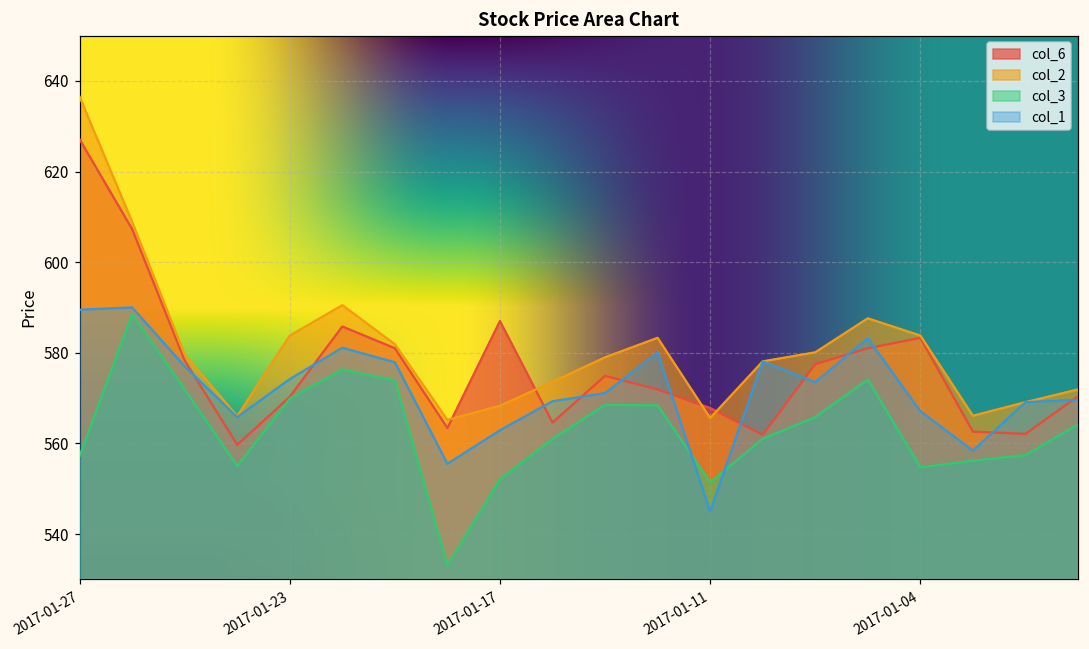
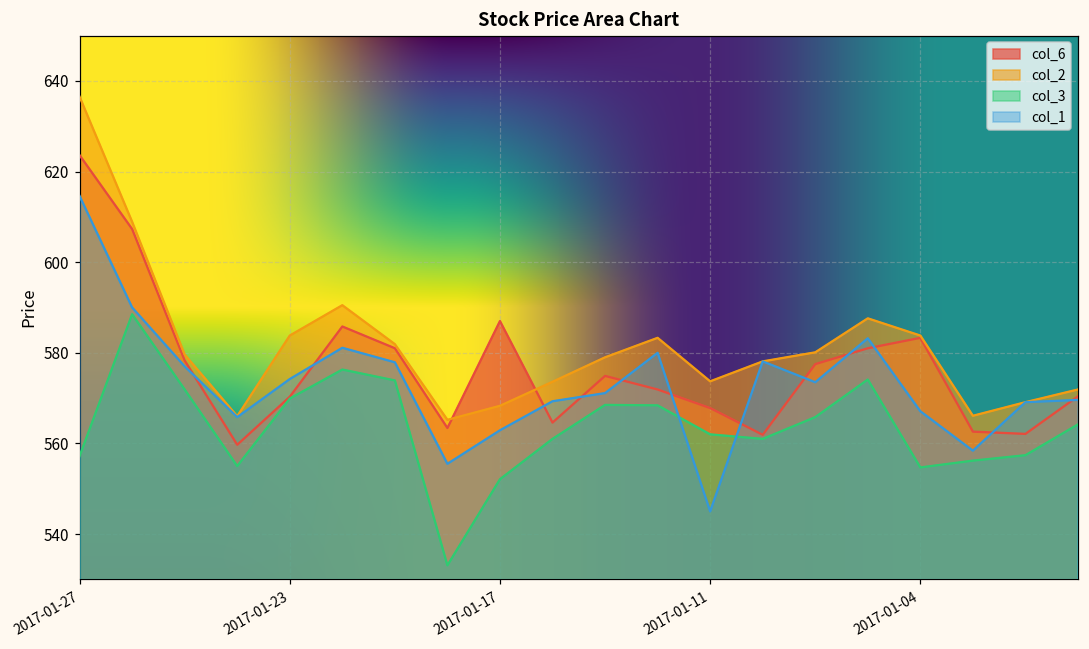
  {
    "col_6": {
-     "2017-01-27": 627,
+     "2017-01-27": 624,
      "2017-01-17": 587,
      "2017-01-11": 568
    },
    "col_2": {
      "2017-01-27": 637,
      "2017-01-23": 584,
      "2017-01-17": 568,
-     "2017-01-11": 566
+     "2017-01-11": 574
    },
    "col_3": {
      "2017-01-27": 557,
      "2017-01-17": 552,
-     "2017-01-11": 551,
+     "2017-01-11": 562,
      "2017-01-04": 555
    },
    "col_1": {
-     "2017-01-27": 590,
+     "2017-01-27": 615,
      "2017-01-23": 574,
      "2017-01-17": 563,
      "2017-01-11": 545,
      "2017-01-04": 567
    }
  }
